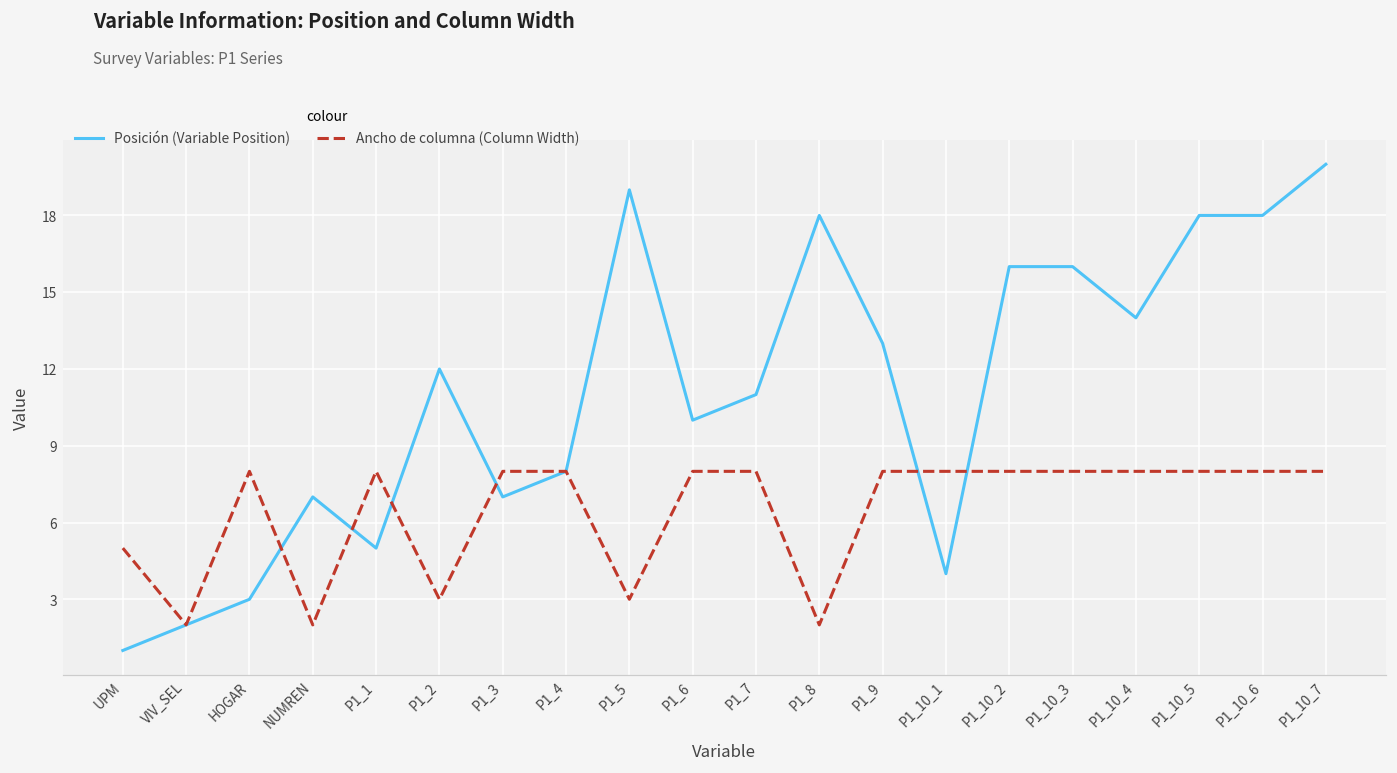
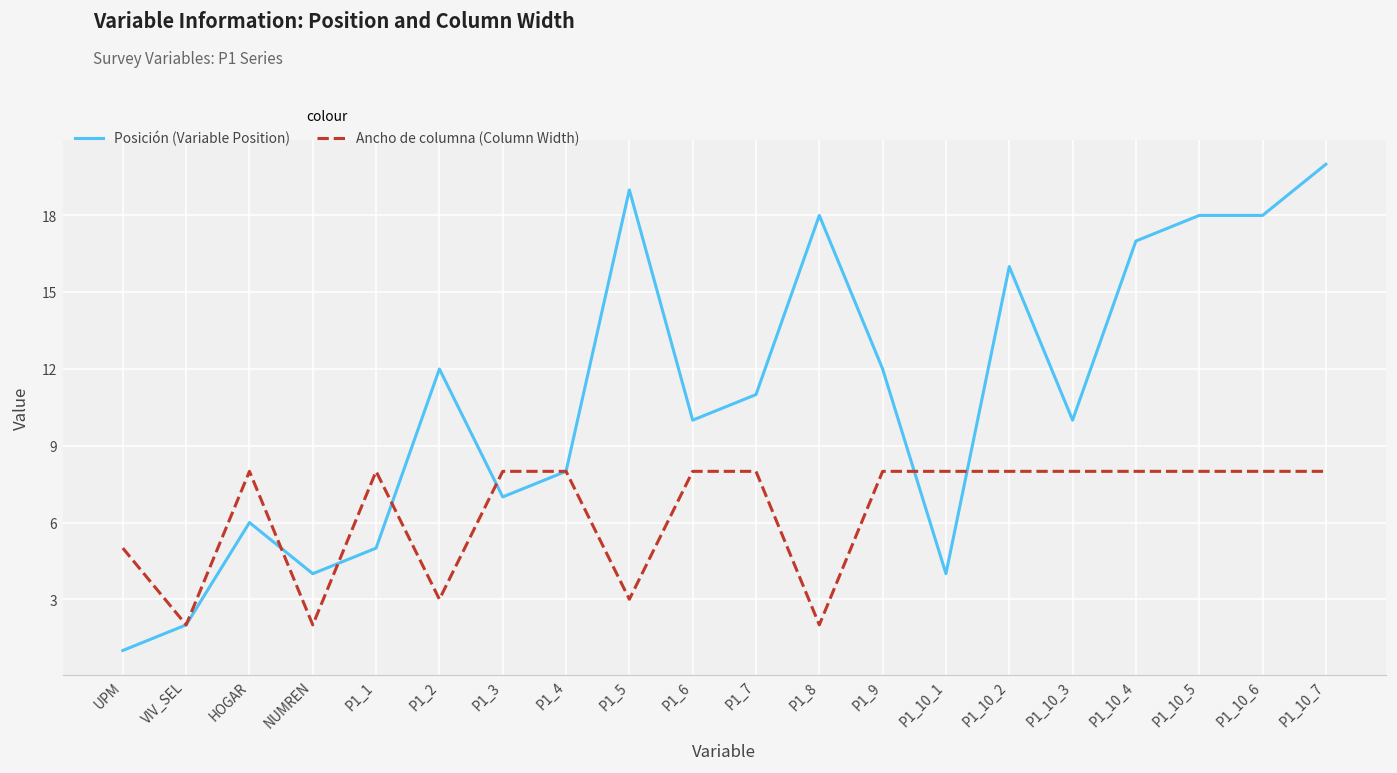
  {
    "Posición (Variable Position)": {
      "UPM": 1,
-     "HOGAR": 3,
-     "NUMREN": 7,
+     "HOGAR": 6,
+     "NUMREN": 4,
      "P1_1": 5,
      "P1_2": 12,
      "P1_3": 7,
      "P1_5": 19,
      "P1_6": 10,
      "P1_7": 11,
      "P1_8": 18,
-     "P1_9": 13,
+     "P1_9": 12,
      "P1_10_1": 4,
      "P1_10_2": 16,
-     "P1_10_3": 16,
-     "P1_10_4": 14,
+     "P1_10_3": 10,
+     "P1_10_4": 17,
      "P1_10_5": 18,
      "P1_10_6": 18,
      "P1_10_7": 20
    },
    "Ancho de columna (Column Width)": {
      "UPM": 5,
      "HOGAR": 8,
      "NUMREN": 2,
      "P1_1": 8,
      "P1_2": 3,
      "P1_3": 8,
      "P1_5": 3,
      "P1_6": 8,
      "P1_7": 8,
      "P1_8": 2,
      "P1_9": 8,
      "P1_10_1": 8,
      "P1_10_2": 8,
      "P1_10_3": 8,
      "P1_10_4": 8,
      "P1_10_5": 8,
      "P1_10_6": 8,
      "P1_10_7": 8
    }
  }
